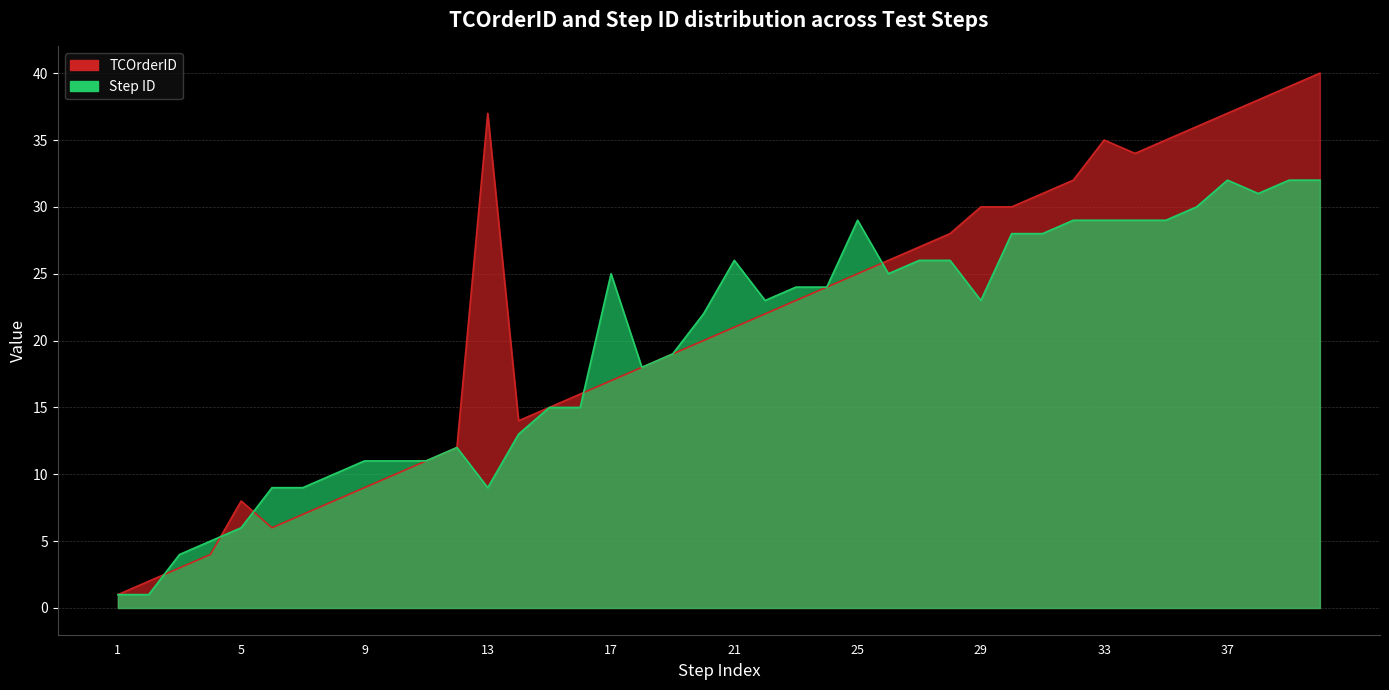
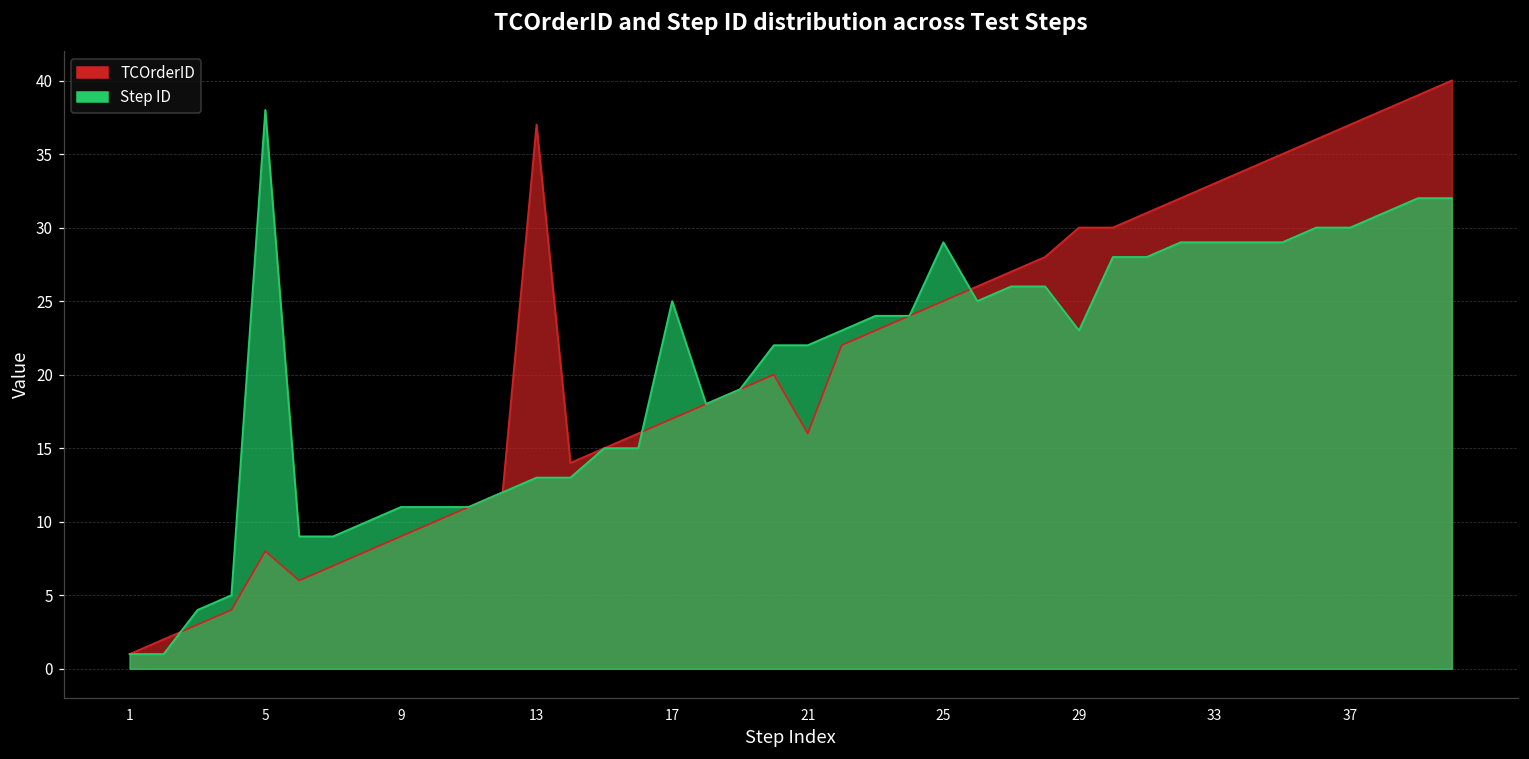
  {
    "TCOrderID": {
      "5": 8,
      "9": 9,
      "13": 37,
      "17": 17,
-     "21": 21,
+     "21": 16,
      "25": 25,
      "29": 30,
-     "33": 35,
+     "33": 33,
      "37": 37
    },
    "Step ID": {
-     "5": 6,
+     "5": 38,
      "9": 11,
-     "13": 9,
+     "13": 13,
      "17": 25,
-     "21": 26,
+     "21": 22,
      "25": 29,
      "29": 23,
      "33": 29,
-     "37": 32
+     "37": 30
    }
  }
